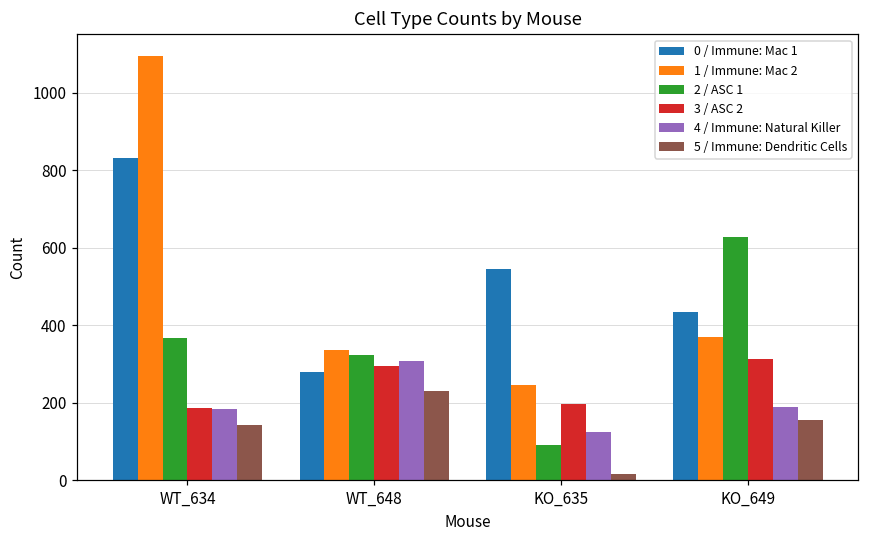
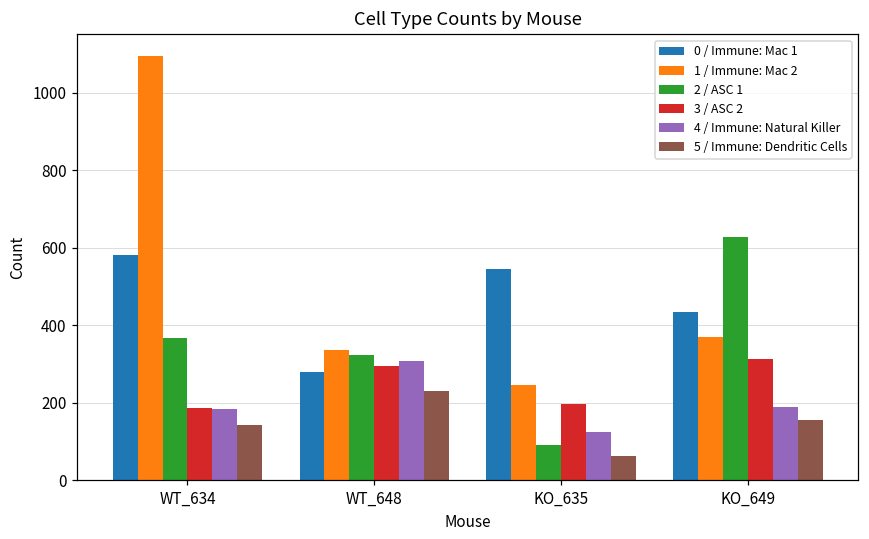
  {
    "0 / Immune: Mac 1": {
-     "WT_634": 830,
+     "WT_634": 580,
      "WT_648": 280,
      "KO_635": 550,
      "KO_649": 430
    },
    "1 / Immune: Mac 2": {
      "WT_634": 1100,
      "WT_648": 340,
      "KO_635": 250,
      "KO_649": 370
    },
    "2 / ASC 1": {
      "WT_634": 370,
      "WT_648": 320,
      "KO_635": 90,
      "KO_649": 630
    },
    "3 / ASC 2": {
      "WT_634": 190,
      "WT_648": 300,
      "KO_635": 200,
      "KO_649": 310
    },
    "4 / Immune: Natural Killer": {
      "WT_634": 180,
      "WT_648": 310,
      "KO_635": 130,
      "KO_649": 190
    },
    "5 / Immune: Dendritic Cells": {
      "WT_634": 140,
      "WT_648": 230,
-     "KO_635": 20,
+     "KO_635": 60,
      "KO_649": 160
    }
  }
